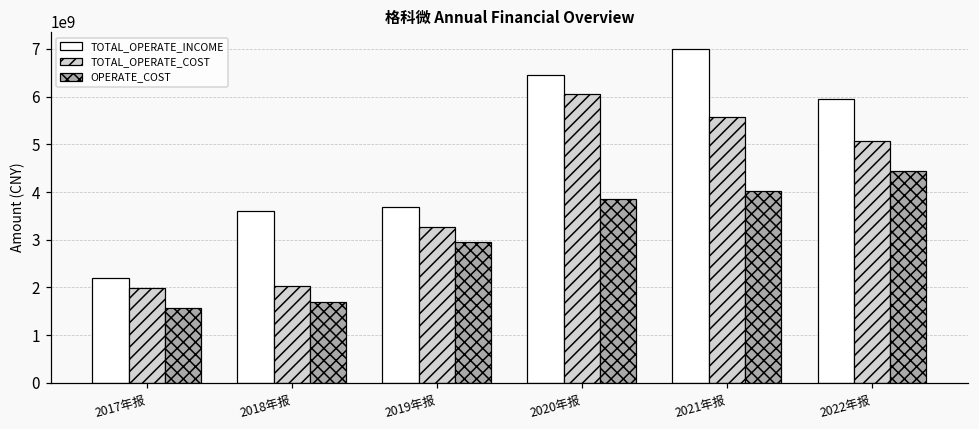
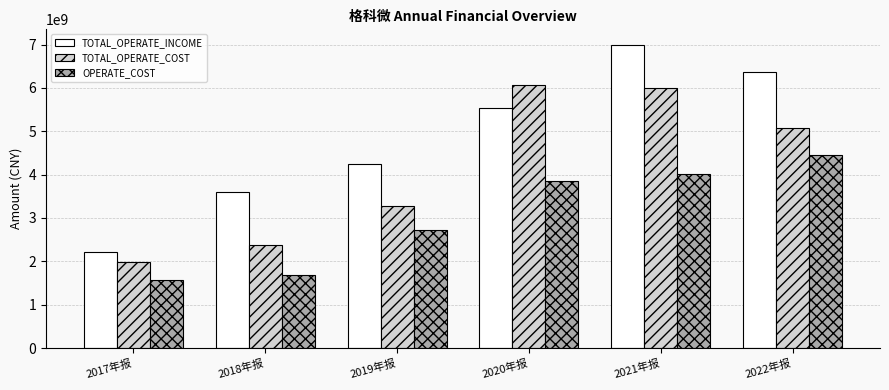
  {
    "TOTAL_OPERATE_INCOME": {
      "2017年报": 2200000000,
      "2018年报": 3600000000,
-     "2019年报": 3700000000,
-     "2020年报": 6500000000,
+     "2019年报": 4200000000,
+     "2020年报": 5500000000,
      "2021年报": 7000000000,
-     "2022年报": 5900000000
+     "2022年报": 6400000000
    },
    "TOTAL_OPERATE_COST": {
      "2017年报": 2000000000,
-     "2018年报": 2000000000,
+     "2018年报": 2400000000,
      "2019年报": 3300000000,
      "2020年报": 6100000000,
-     "2021年报": 5600000000,
+     "2021年报": 6000000000,
      "2022年报": 5100000000
    },
    "OPERATE_COST": {
      "2017年报": 1600000000,
      "2018年报": 1700000000,
-     "2019年报": 3000000000,
+     "2019年报": 2700000000,
      "2020年报": 3800000000,
      "2021年报": 4000000000,
      "2022年报": 4500000000
    }
  }
